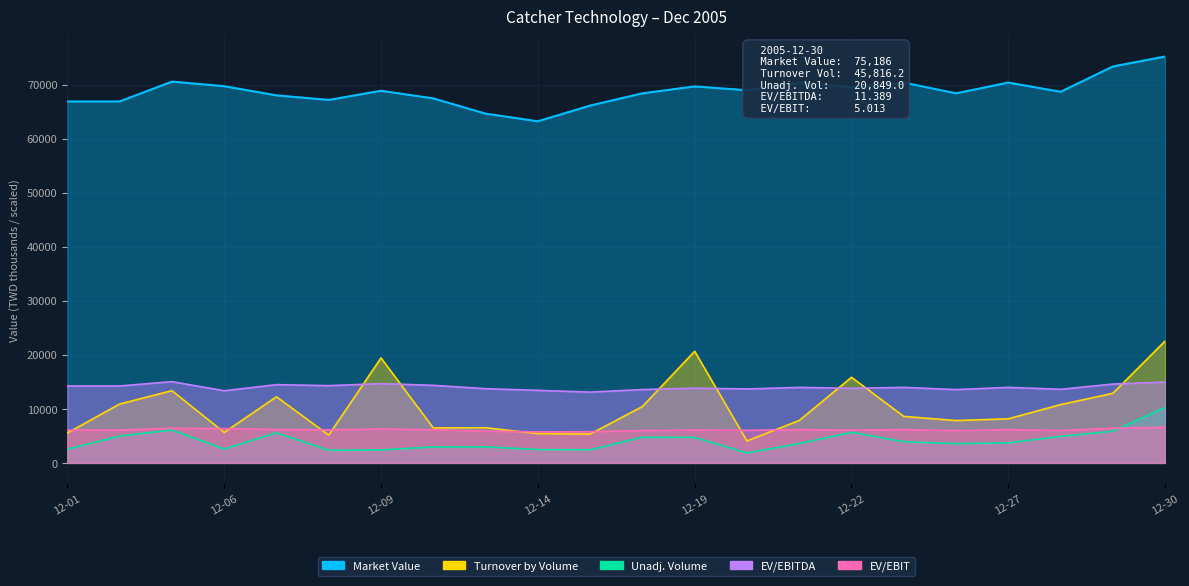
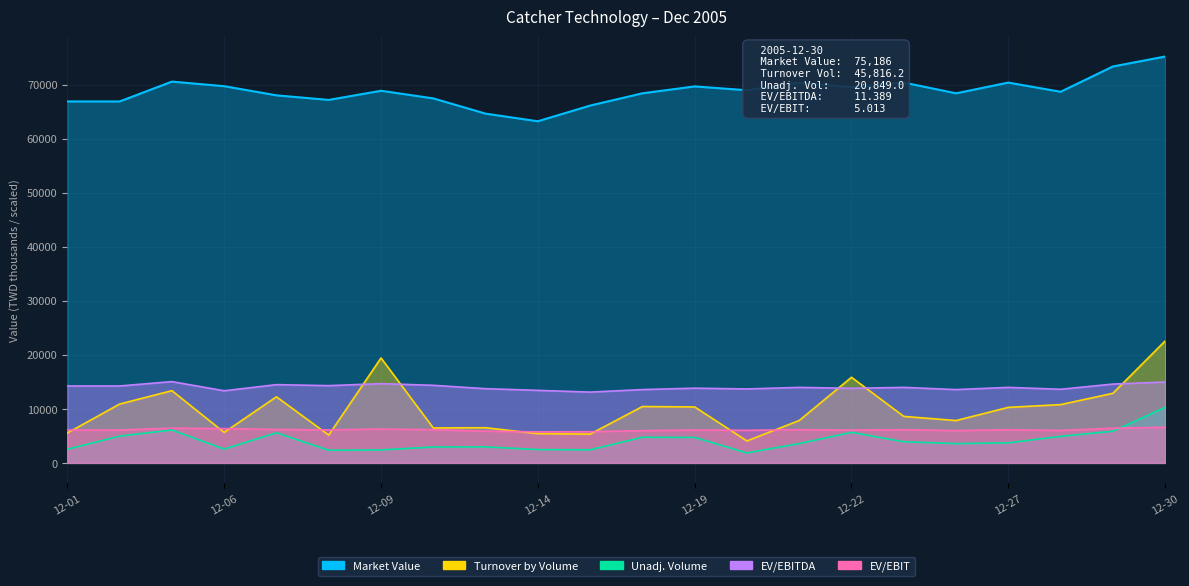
  {
    "Turnover by Volume": {
      "12-01": 6000,
      "12-06": 6000,
      "12-09": 19000,
-     "12-19": 21000,
+     "12-19": 10000,
      "12-22": 16000,
-     "12-27": 8000,
+     "12-27": 10000,
      "12-30": 23000
    },
    "EV/EBITDA": {
      "12-01": 14000,
      "12-06": 13000,
      "12-09": 15000,
      "12-14": 13000,
      "12-19": 14000,
      "12-22": 14000,
      "12-27": 14000,
      "12-30": 15000
    },
    "EV/EBIT": {
      "12-01": 6000,
      "12-06": 6000,
      "12-09": 6000,
      "12-19": 6000,
      "12-27": 6000,
      "12-30": 7000
    }
  }
